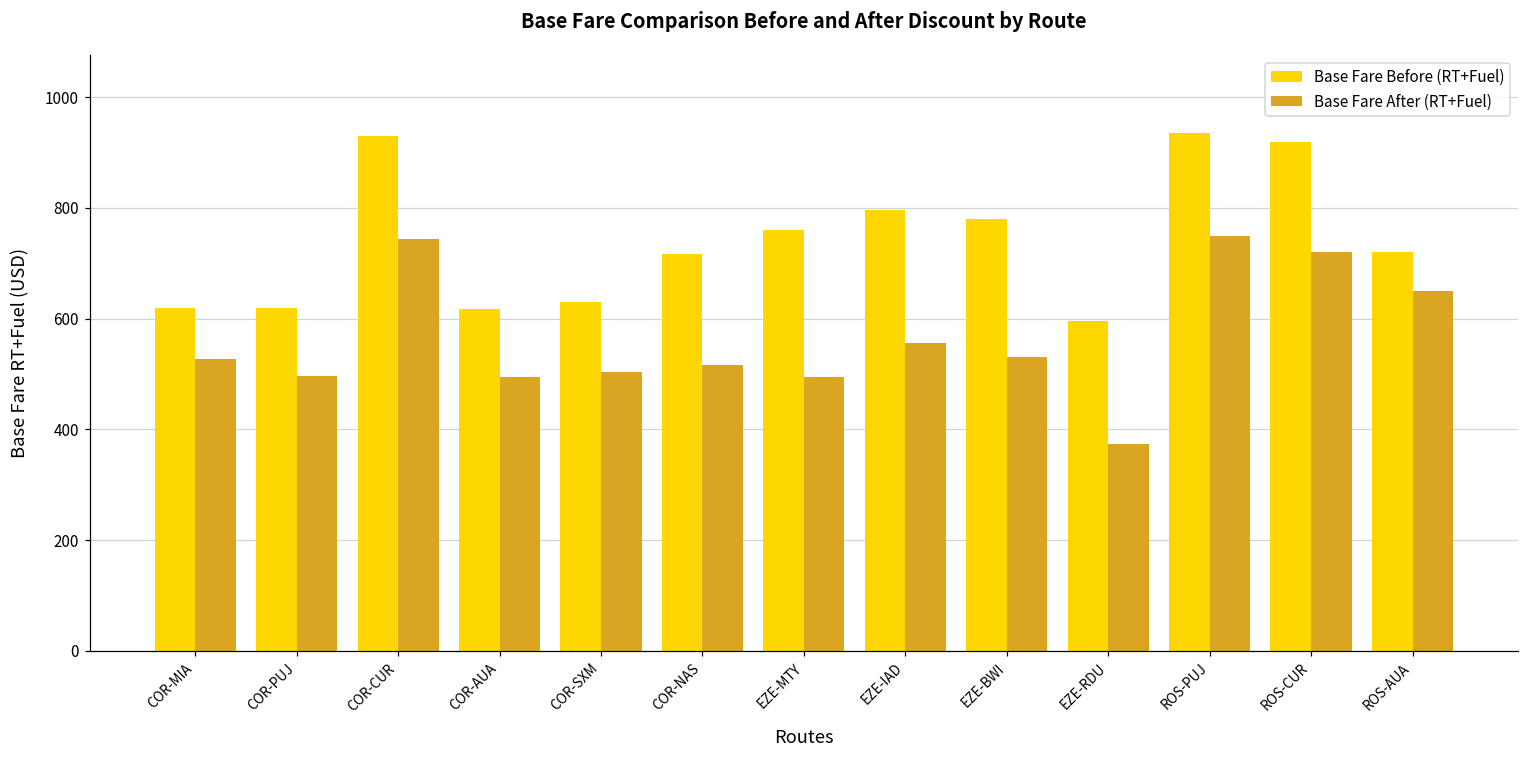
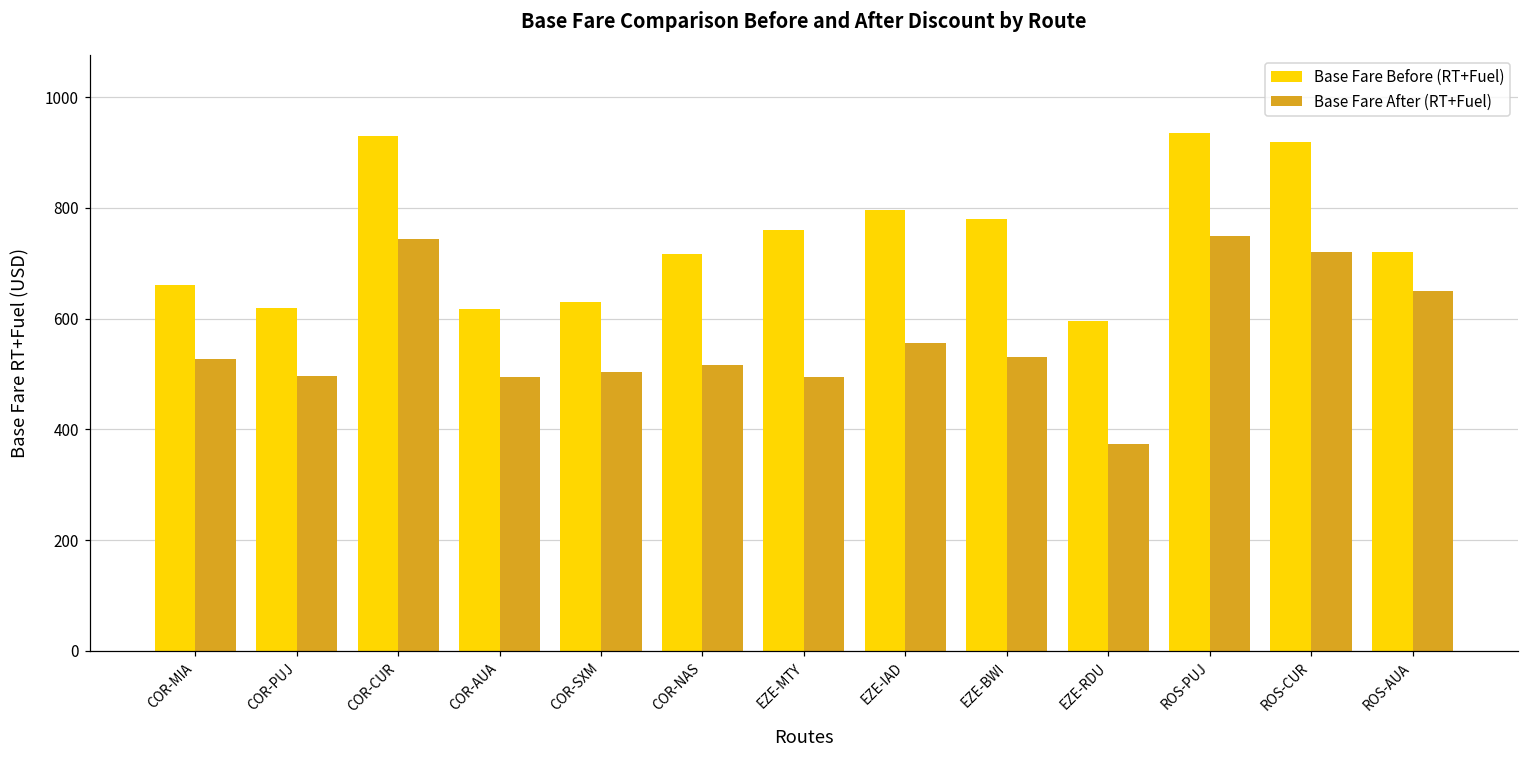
  {
    "Base Fare Before (RT+Fuel)": {
-     "COR-MIA": 620,
+     "COR-MIA": 660,
      "COR-PUJ": 620,
      "COR-CUR": 930,
      "COR-AUA": 620,
      "COR-SXM": 630,
      "COR-NAS": 720,
      "EZE-MTY": 760,
      "EZE-IAD": 800,
      "EZE-BWI": 780,
      "EZE-RDU": 600,
      "ROS-PUJ": 940,
      "ROS-CUR": 920,
      "ROS-AUA": 720
    },
    "Base Fare After (RT+Fuel)": {
      "COR-MIA": 530,
      "COR-PUJ": 500,
      "COR-CUR": 740,
      "COR-AUA": 490,
      "COR-SXM": 500,
      "COR-NAS": 520,
      "EZE-MTY": 490,
      "EZE-IAD": 560,
      "EZE-BWI": 530,
      "EZE-RDU": 370,
      "ROS-PUJ": 750,
      "ROS-CUR": 720,
      "ROS-AUA": 650
    }
  }
